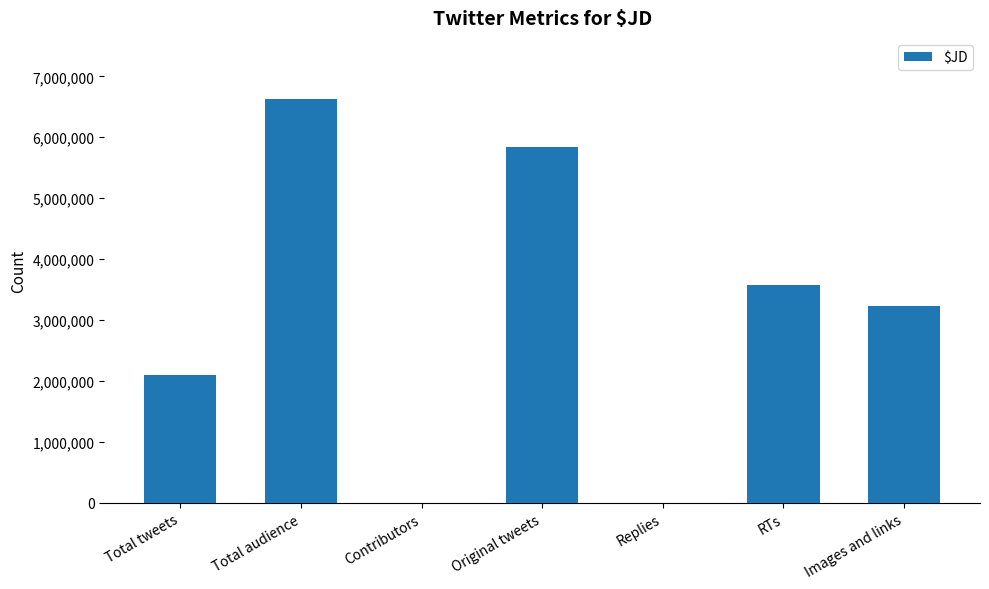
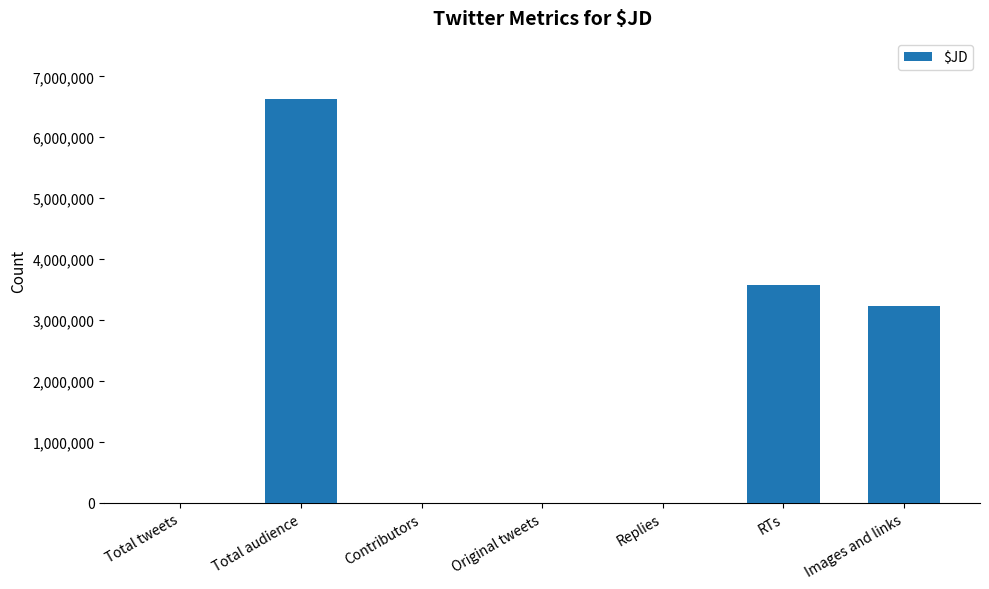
  {
-   "Total tweets": "2,100,000",
+   "Total tweets": "0",
    "Total audience": "6,600,000",
-   "Original tweets": "5,800,000",
+   "Original tweets": "0",
    "RTs": "3,600,000",
    "Images and links": "3,200,000"
  }
